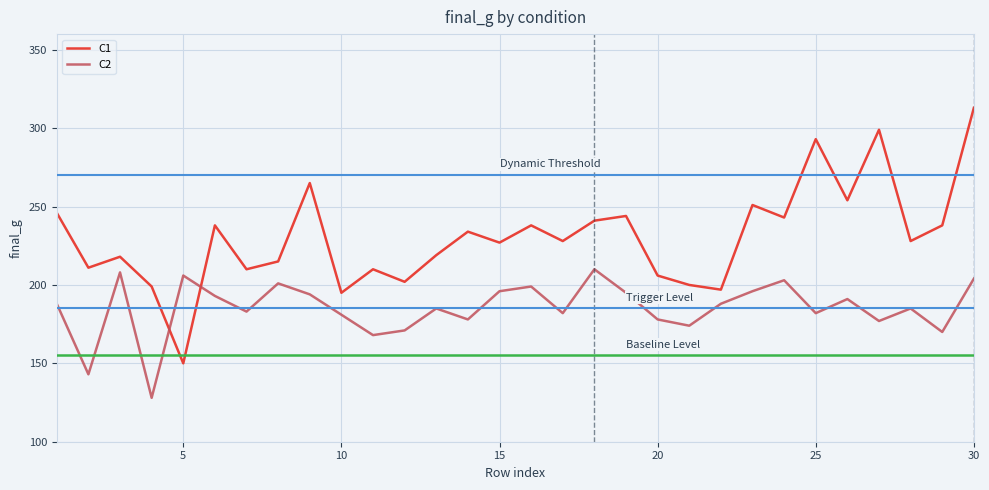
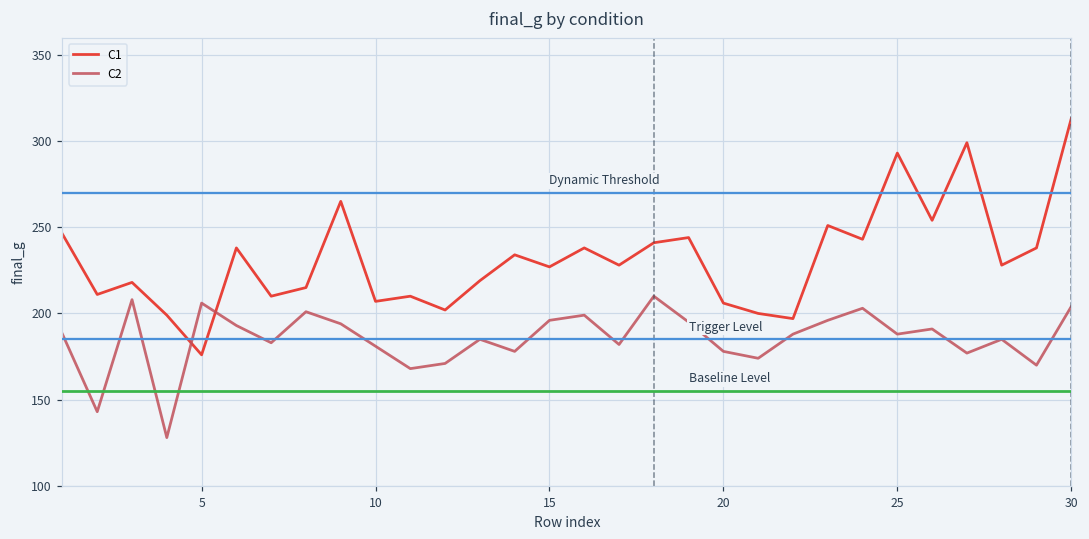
  {
    "C1": {
-     "5": 150,
-     "10": 195,
+     "5": 176,
+     "10": 207,
      "15": 227,
      "20": 206,
      "25": 293,
      "30": 313
    },
    "C2": {
      "5": 206,
      "10": 181,
      "15": 196,
      "20": 178,
-     "25": 182,
+     "25": 188,
      "30": 204
    }
  }
